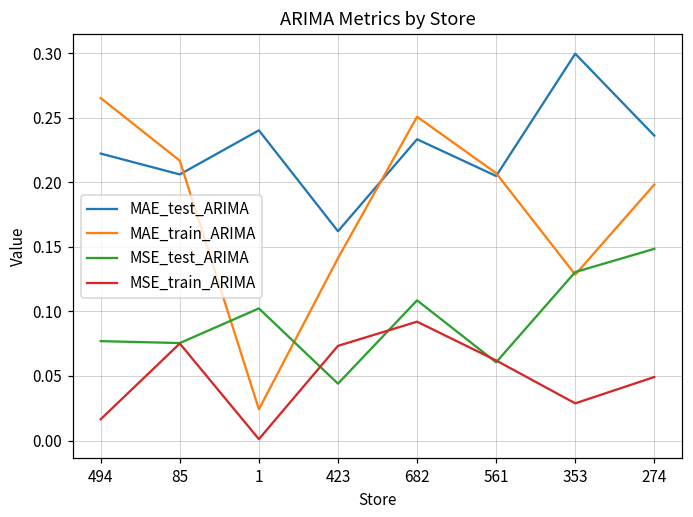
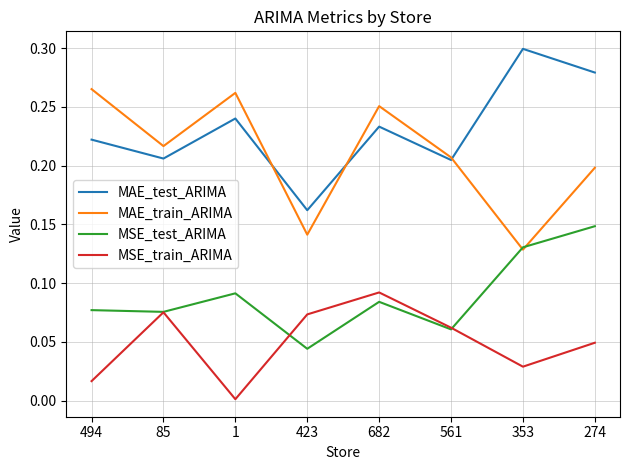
  {
    "MAE_test_ARIMA": {
      "494": 0.222,
      "85": 0.206,
      "1": 0.240,
      "423": 0.162,
      "682": 0.233,
      "561": 0.205,
      "353": 0.300,
-     "274": 0.236
+     "274": 0.279
    },
    "MAE_train_ARIMA": {
      "494": 0.265,
      "85": 0.217,
-     "1": 0.024,
+     "1": 0.262,
      "423": 0.141,
      "682": 0.251,
      "561": 0.207,
      "274": 0.198
    },
    "MSE_test_ARIMA": {
      "494": 0.077,
-     "1": 0.102,
+     "1": 0.091,
      "423": 0.044,
-     "682": 0.109,
+     "682": 0.084,
      "274": 0.148
    },
    "MSE_train_ARIMA": {
      "494": 0.017,
      "1": 0.001,
      "423": 0.073,
      "682": 0.092,
      "353": 0.029,
      "274": 0.049
    }
  }
